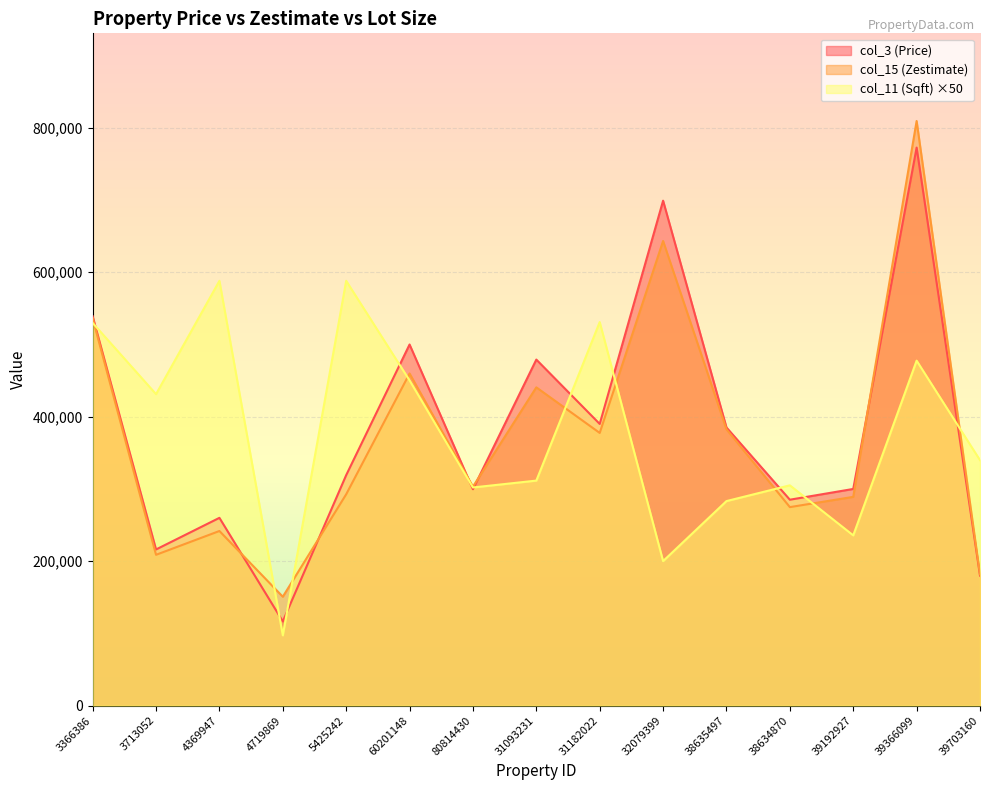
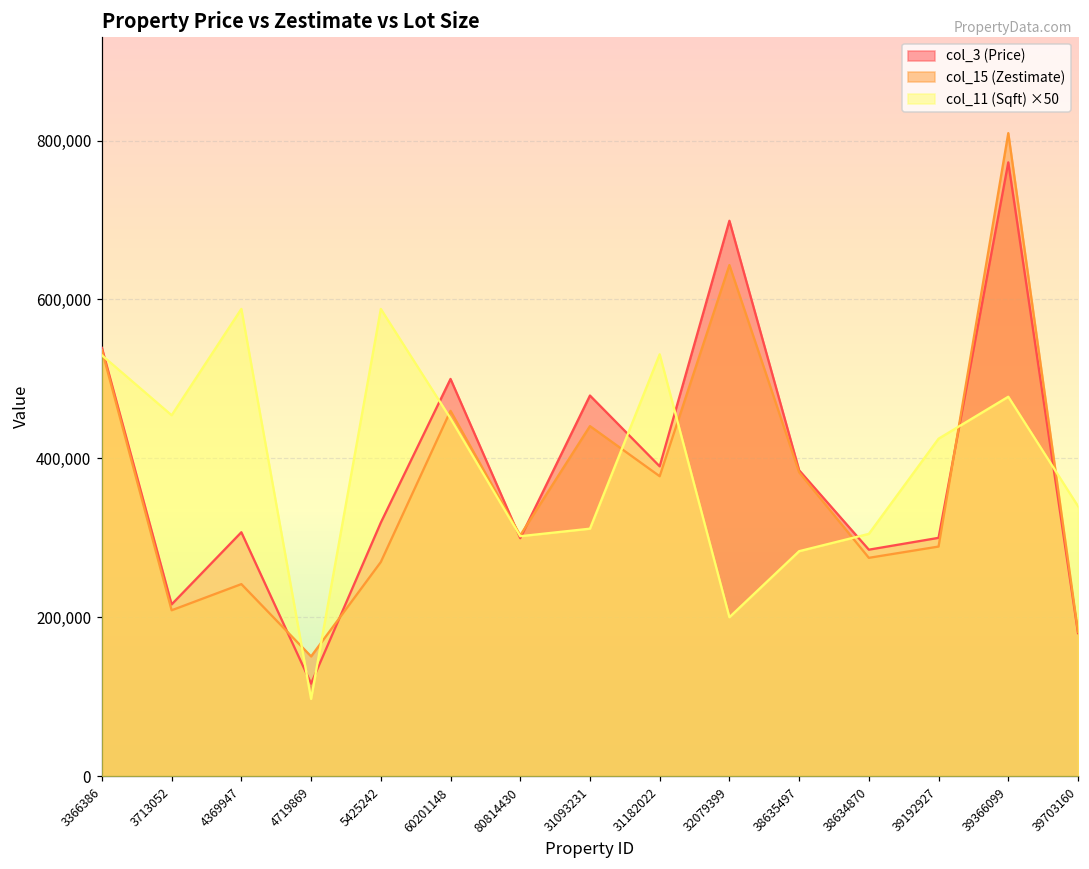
  {
    "col_3 (Price)": {
      "3713052": "220,000",
-     "4369947": "260,000",
+     "4369947": "310,000",
      "4719869": "120,000",
      "5425242": "320,000",
      "60201148": "500,000",
      "31093231": "480,000",
      "31182022": "390,000",
      "32079399": "700,000",
      "38634870": "290,000",
      "39192927": "300,000",
      "39366099": "770,000"
    },
    "col_15 (Zestimate)": {
      "3713052": "210,000",
      "4369947": "240,000",
      "4719869": "150,000",
-     "5425242": "290,000",
+     "5425242": "270,000",
      "60201148": "460,000",
      "31093231": "440,000",
      "31182022": "380,000",
      "32079399": "640,000",
      "38634870": "270,000",
      "39192927": "290,000",
      "39366099": "810,000"
    },
    "col_11 (Sqft) ×50": {
      "3366386": "530,000",
-     "3713052": "430,000",
+     "3713052": "450,000",
      "4369947": "590,000",
      "4719869": "100,000",
      "5425242": "590,000",
      "60201148": "450,000",
      "31093231": "310,000",
      "31182022": "530,000",
      "32079399": "200,000",
      "38635497": "280,000",
      "38634870": "300,000",
-     "39192927": "240,000",
+     "39192927": "420,000",
      "39366099": "480,000",
      "39703160": "340,000"
    }
  }
